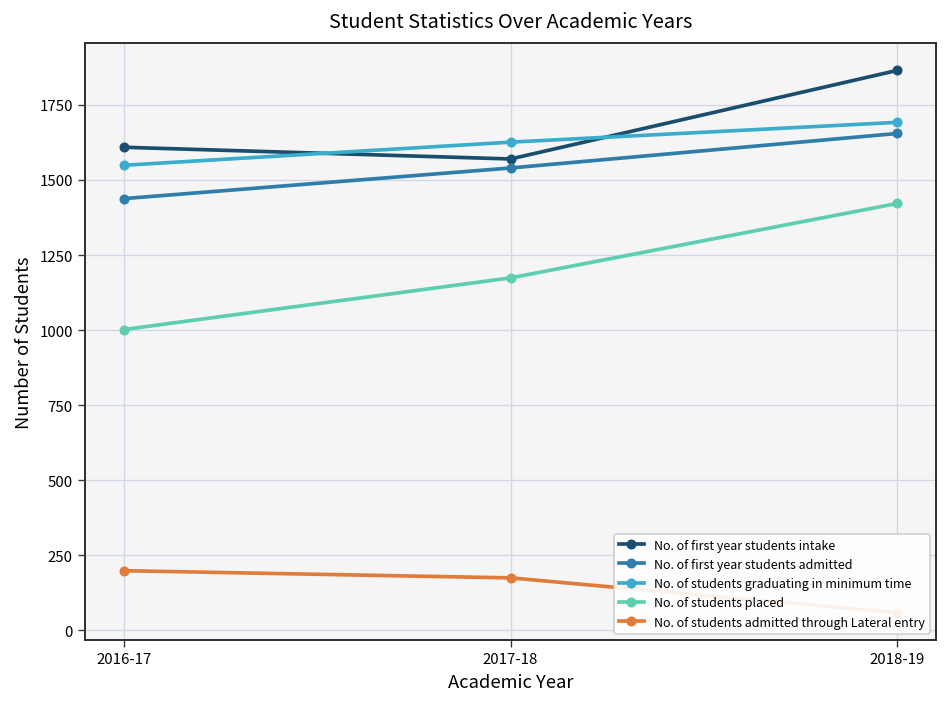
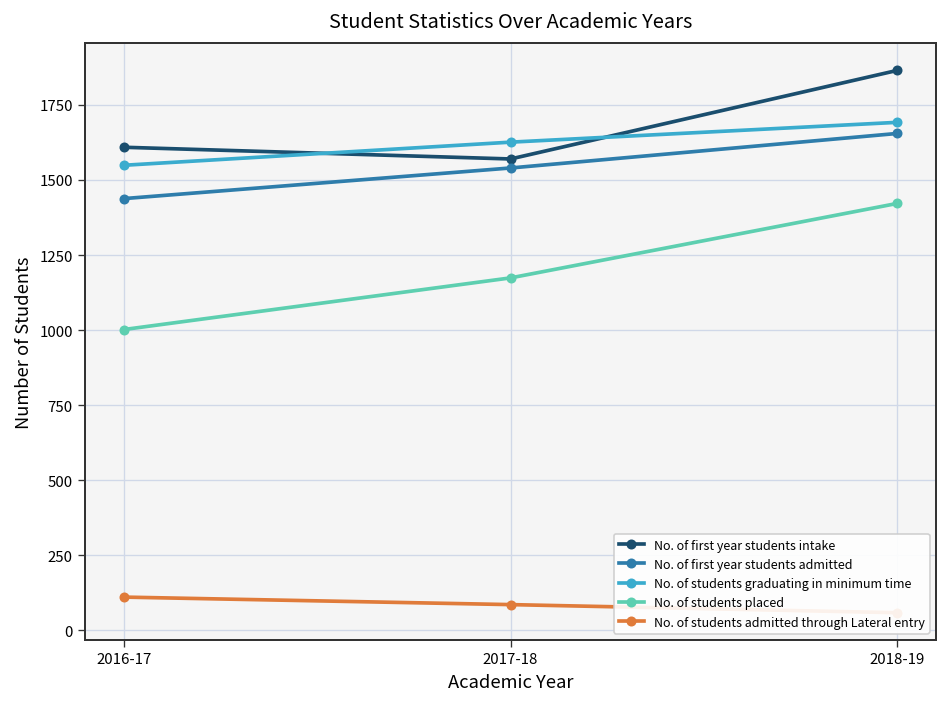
  {
    "No. of first year students intake": {
      "2016-17": 1610,
      "2017-18": 1570,
      "2018-19": 1870
    },
    "No. of students admitted through Lateral entry": {
-     "2016-17": 200,
-     "2017-18": 180
+     "2016-17": 110,
+     "2017-18": 90
    }
  }
